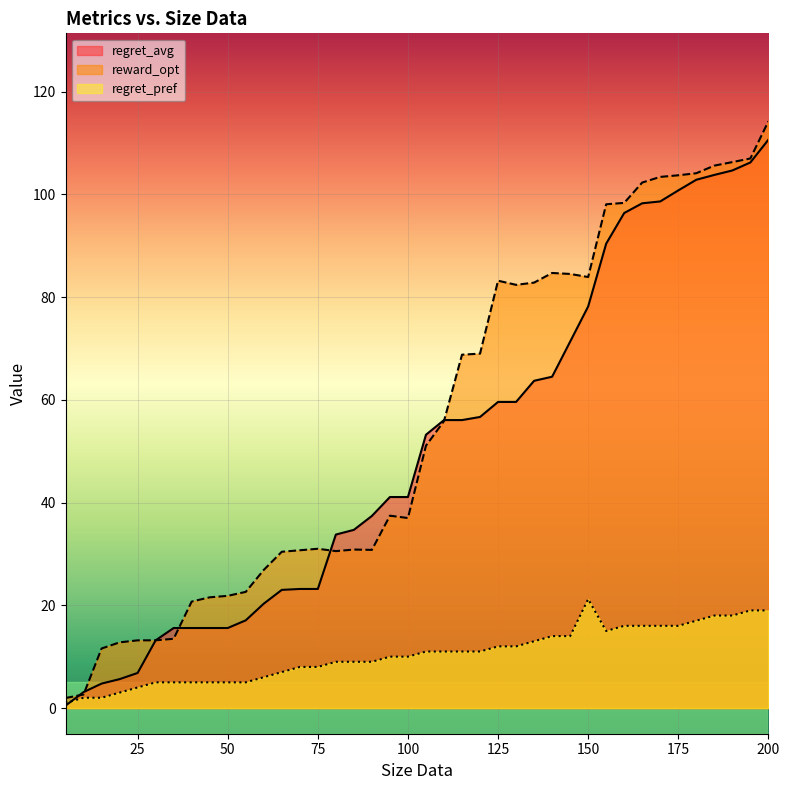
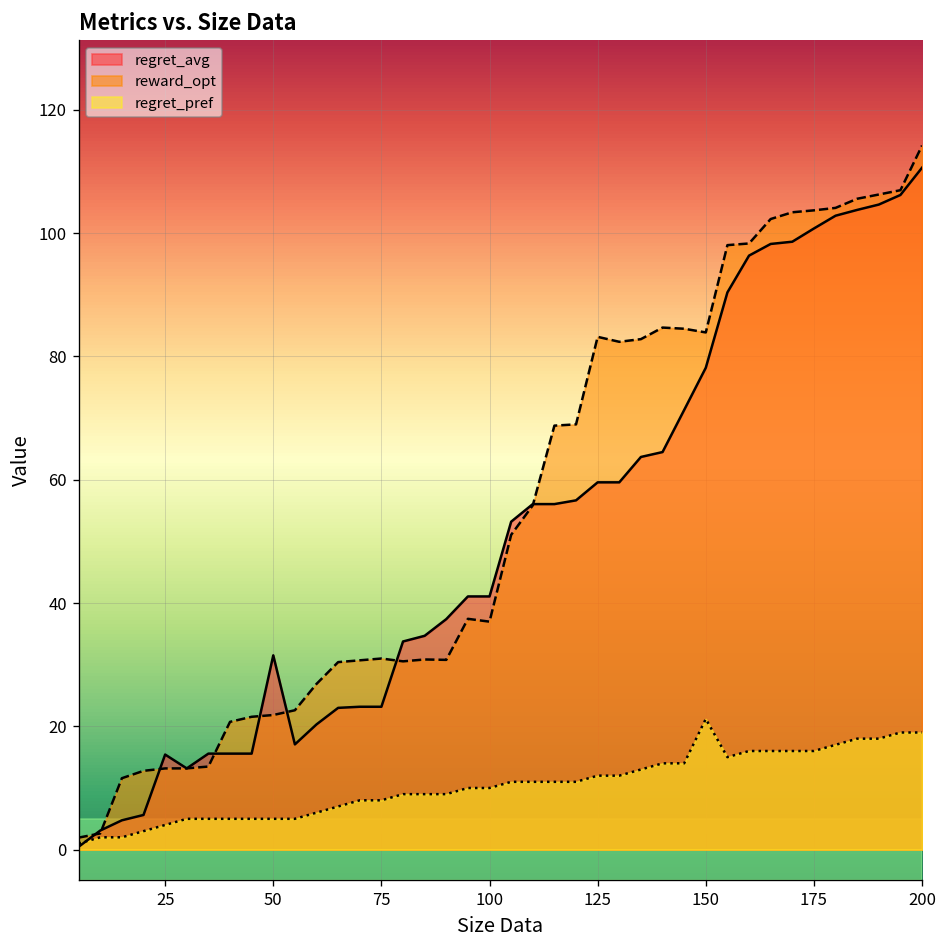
  {
    "regret_avg": {
-     "25": 7,
-     "50": 16,
+     "25": 15,
+     "50": 32,
      "75": 23,
      "100": 41,
      "125": 60,
      "150": 78,
      "175": 101,
      "200": 111
    },
    "reward_opt": {
      "25": 13,
      "50": 22,
      "75": 31,
      "100": 37,
      "125": 83,
      "150": 84,
      "175": 104,
      "200": 114
    },
    "regret_pref": {
      "75": 8,
      "100": 10,
      "125": 12,
      "150": 21,
      "175": 16,
      "200": 19
    }
  }
